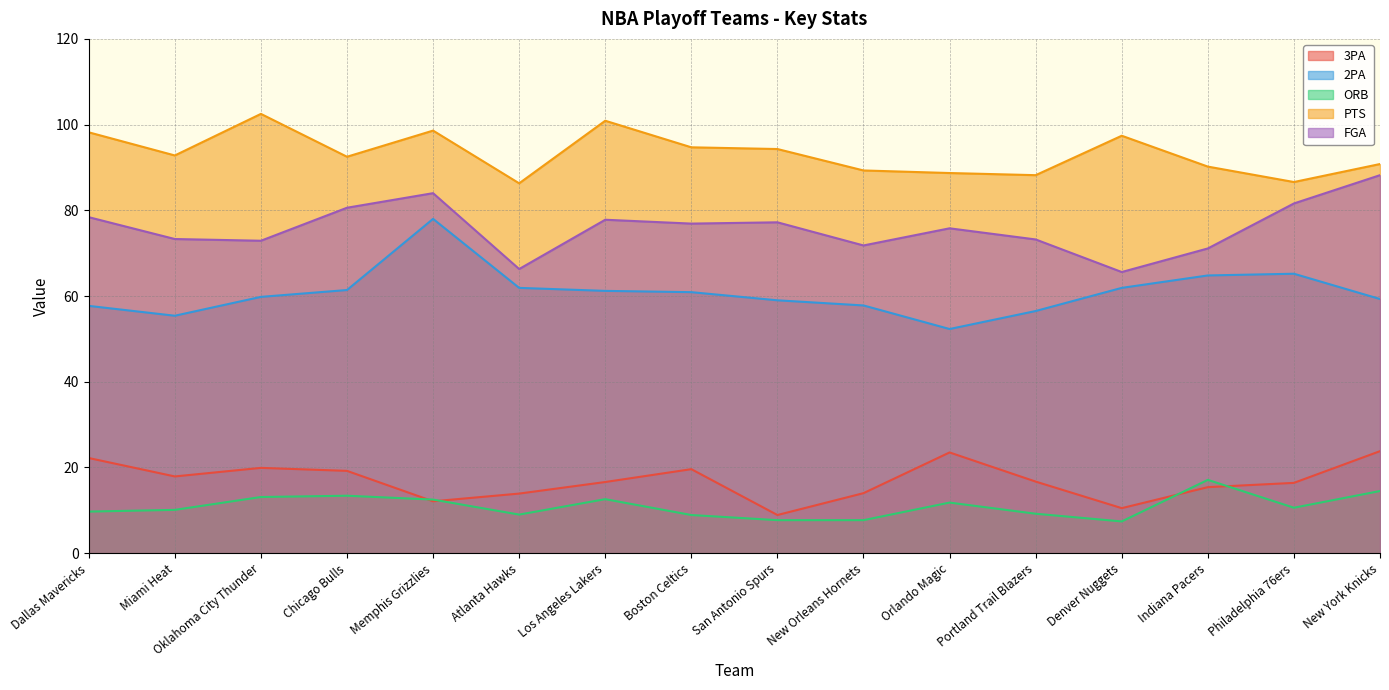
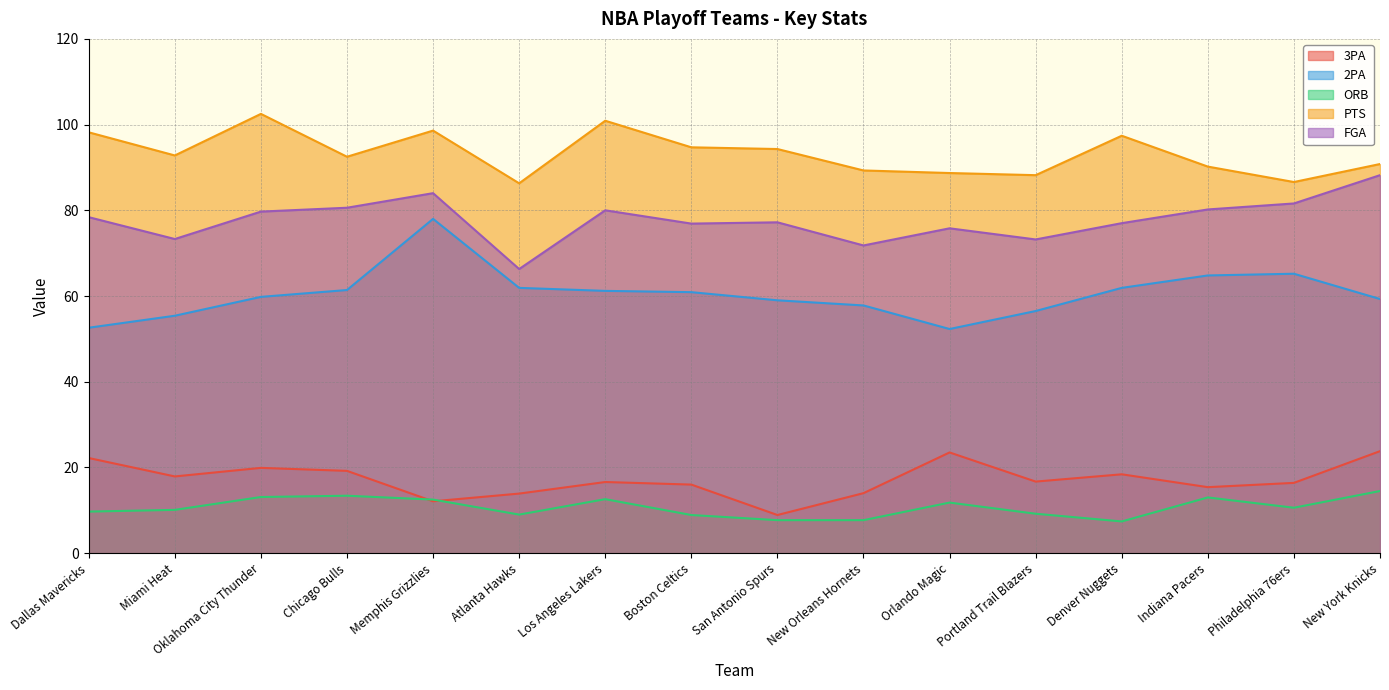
  {
    "3PA": {
      "Dallas Mavericks": 22,
      "Miami Heat": 18,
      "Oklahoma City Thunder": 20,
      "Chicago Bulls": 19,
      "Atlanta Hawks": 14,
      "Los Angeles Lakers": 17,
-     "Boston Celtics": 20,
+     "Boston Celtics": 16,
      "San Antonio Spurs": 9,
      "New Orleans Hornets": 14,
      "Orlando Magic": 24,
      "Portland Trail Blazers": 17,
-     "Denver Nuggets": 11,
+     "Denver Nuggets": 18,
      "Indiana Pacers": 15,
      "Philadelphia 76ers": 16,
      "New York Knicks": 24
    },
    "2PA": {
-     "Dallas Mavericks": 58,
+     "Dallas Mavericks": 53,
      "Miami Heat": 55,
      "Oklahoma City Thunder": 60,
      "Chicago Bulls": 61,
      "Memphis Grizzlies": 78,
      "Atlanta Hawks": 62,
      "Los Angeles Lakers": 61,
      "Boston Celtics": 61,
      "San Antonio Spurs": 59,
      "New Orleans Hornets": 58,
      "Orlando Magic": 52,
      "Portland Trail Blazers": 57,
      "Denver Nuggets": 62,
      "Indiana Pacers": 65,
      "Philadelphia 76ers": 65,
      "New York Knicks": 59
    },
    "ORB": {
      "Dallas Mavericks": 10,
      "Miami Heat": 10,
      "Oklahoma City Thunder": 13,
      "Chicago Bulls": 13,
      "Atlanta Hawks": 9,
      "Los Angeles Lakers": 13,
      "Boston Celtics": 9,
      "San Antonio Spurs": 8,
      "New Orleans Hornets": 8,
      "Orlando Magic": 12,
      "Portland Trail Blazers": 9,
      "Denver Nuggets": 7,
-     "Indiana Pacers": 17,
+     "Indiana Pacers": 13,
      "Philadelphia 76ers": 11,
      "New York Knicks": 15
    },
    "PTS": {
      "Dallas Mavericks": 98,
      "Miami Heat": 93,
      "Oklahoma City Thunder": 103,
      "Chicago Bulls": 93,
      "Memphis Grizzlies": 99,
      "Atlanta Hawks": 86,
      "Los Angeles Lakers": 101,
      "Boston Celtics": 95,
      "San Antonio Spurs": 94,
      "New Orleans Hornets": 89,
      "Orlando Magic": 89,
      "Portland Trail Blazers": 88,
      "Denver Nuggets": 97,
      "Indiana Pacers": 90,
      "Philadelphia 76ers": 87,
      "New York Knicks": 91
    },
    "FGA": {
      "Dallas Mavericks": 78,
      "Miami Heat": 73,
-     "Oklahoma City Thunder": 73,
+     "Oklahoma City Thunder": 80,
      "Chicago Bulls": 81,
      "Memphis Grizzlies": 84,
      "Atlanta Hawks": 66,
-     "Los Angeles Lakers": 78,
+     "Los Angeles Lakers": 80,
      "Boston Celtics": 77,
      "San Antonio Spurs": 77,
      "New Orleans Hornets": 72,
      "Orlando Magic": 76,
      "Portland Trail Blazers": 73,
-     "Denver Nuggets": 66,
-     "Indiana Pacers": 71,
+     "Denver Nuggets": 77,
+     "Indiana Pacers": 80,
      "Philadelphia 76ers": 82,
      "New York Knicks": 88
    }
  }
